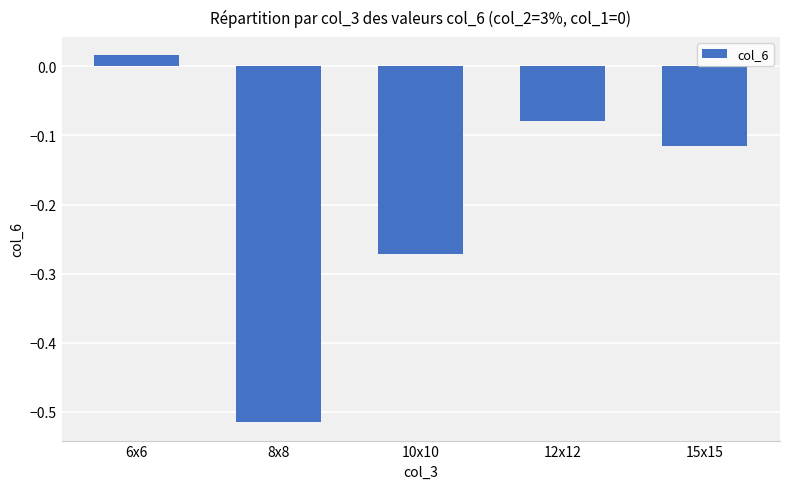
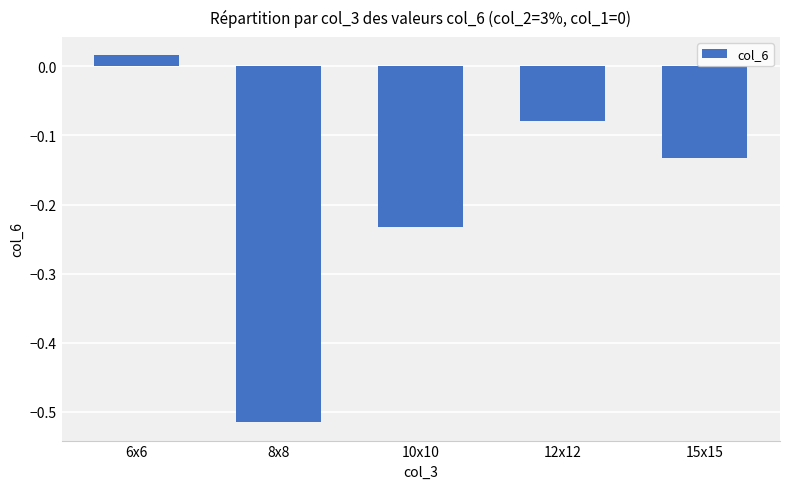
  {
    "6x6": 0.02,
    "8x8": -0.52,
-   "10x10": -0.27,
+   "10x10": -0.23,
    "12x12": -0.08,
-   "15x15": -0.12
+   "15x15": -0.13
  }
